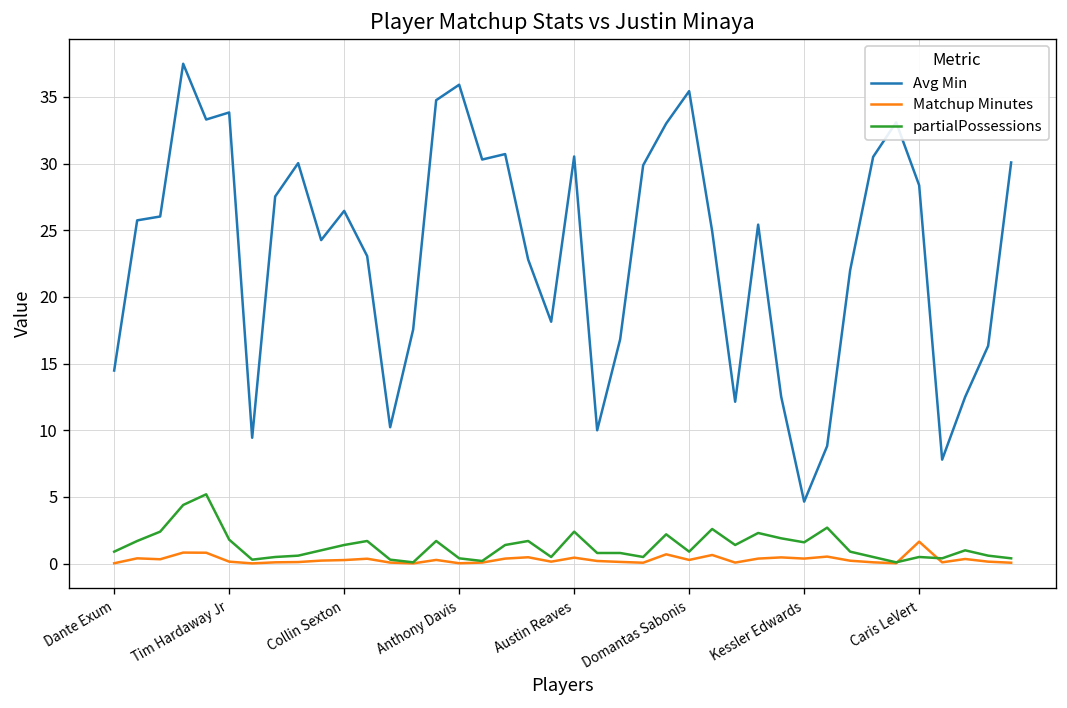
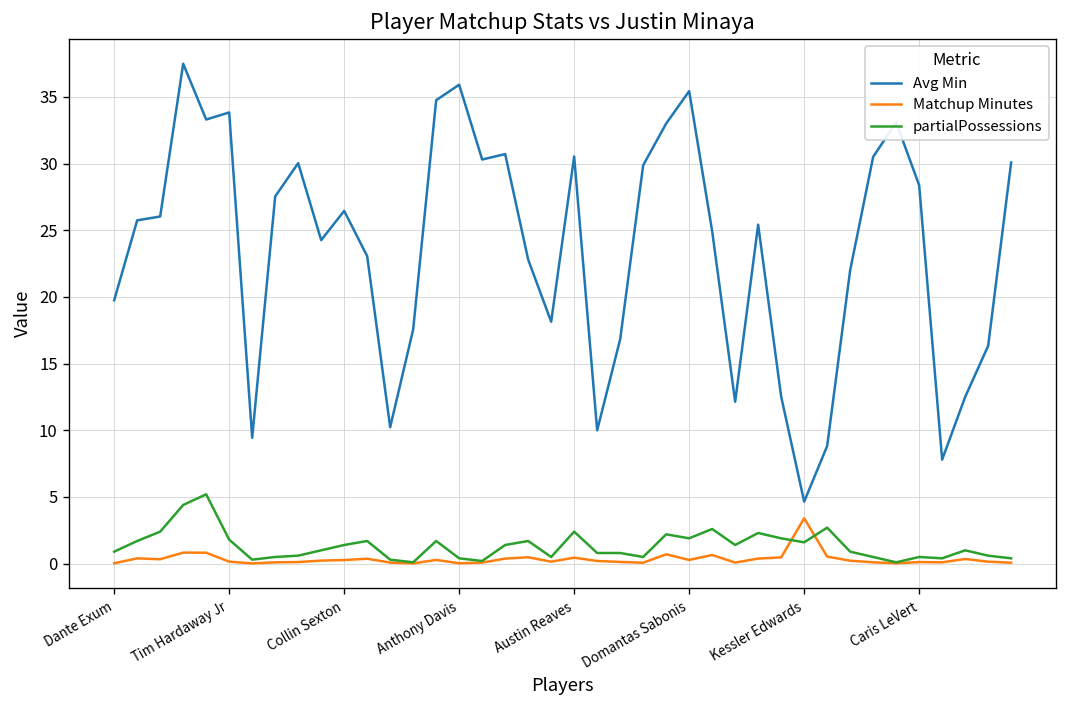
  {
    "Avg Min": {
-     "Dante Exum": 14.5,
+     "Dante Exum": 19.8,
      "Tim Hardaway Jr": 33.8,
      "Collin Sexton": 26.5,
      "Anthony Davis": 35.9,
      "Austin Reaves": 30.5,
      "Domantas Sabonis": 35.4,
      "Kessler Edwards": 4.7,
      "Caris LeVert": 28.4
    },
    "Matchup Minutes": {
      "Dante Exum": 0.0,
      "Tim Hardaway Jr": 0.2,
      "Collin Sexton": 0.3,
      "Anthony Davis": 0.0,
      "Austin Reaves": 0.5,
      "Domantas Sabonis": 0.3,
-     "Kessler Edwards": 0.4,
-     "Caris LeVert": 1.7
+     "Kessler Edwards": 3.4,
+     "Caris LeVert": 0.1
    },
    "partialPossessions": {
      "Dante Exum": 0.9,
      "Tim Hardaway Jr": 1.8,
      "Collin Sexton": 1.4,
      "Anthony Davis": 0.4,
      "Austin Reaves": 2.4,
-     "Domantas Sabonis": 0.9,
+     "Domantas Sabonis": 1.9,
      "Kessler Edwards": 1.6,
      "Caris LeVert": 0.5
    }
  }
